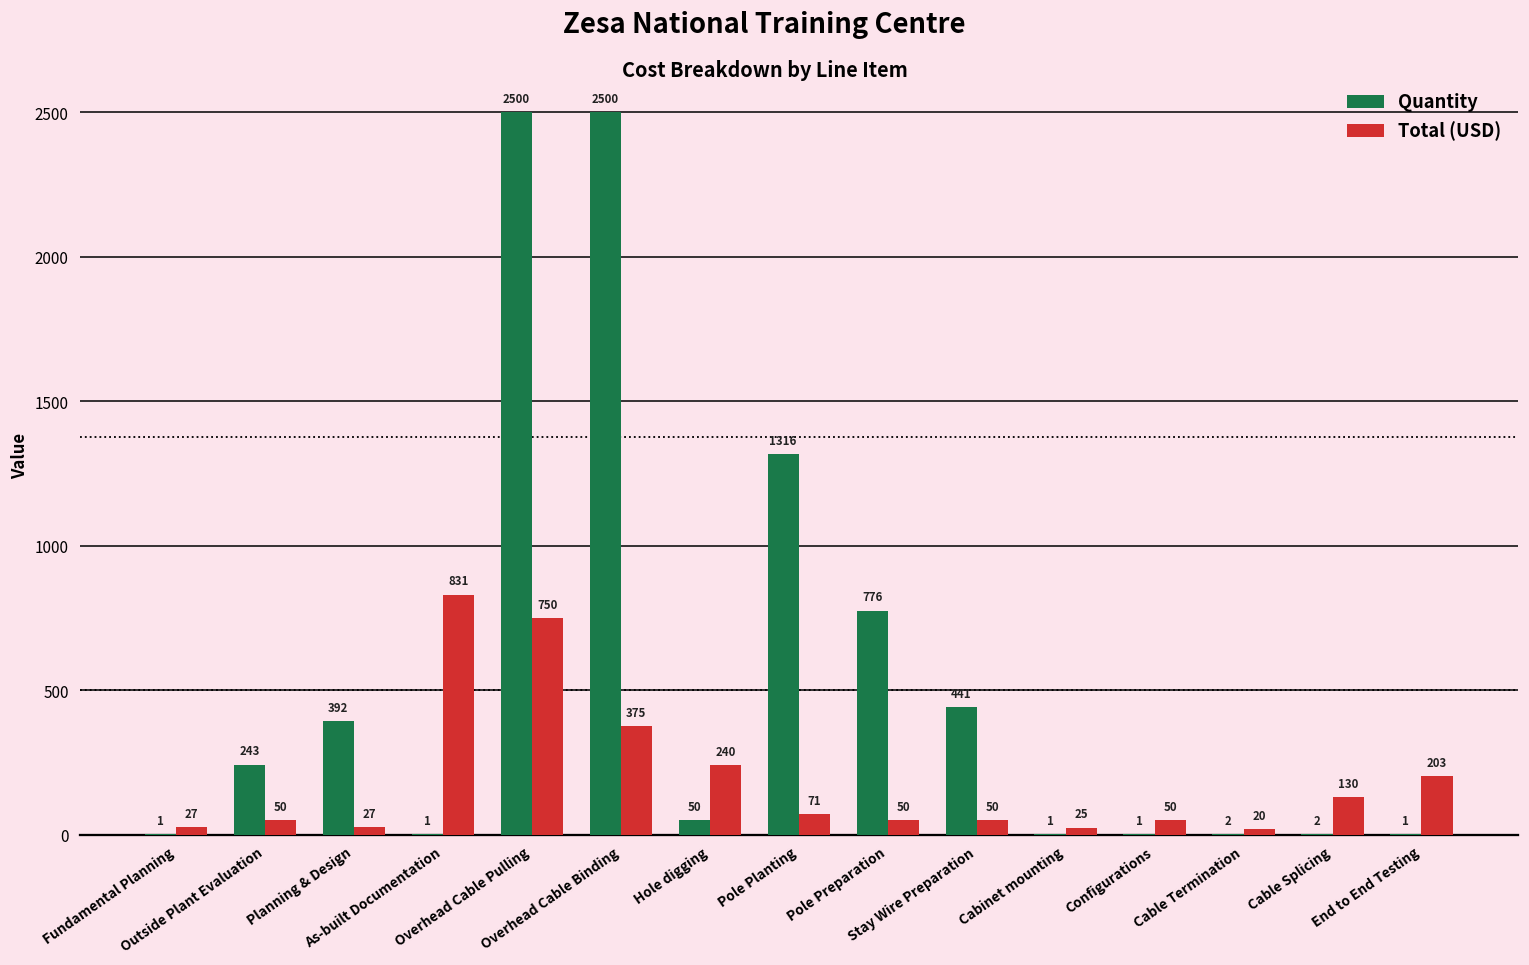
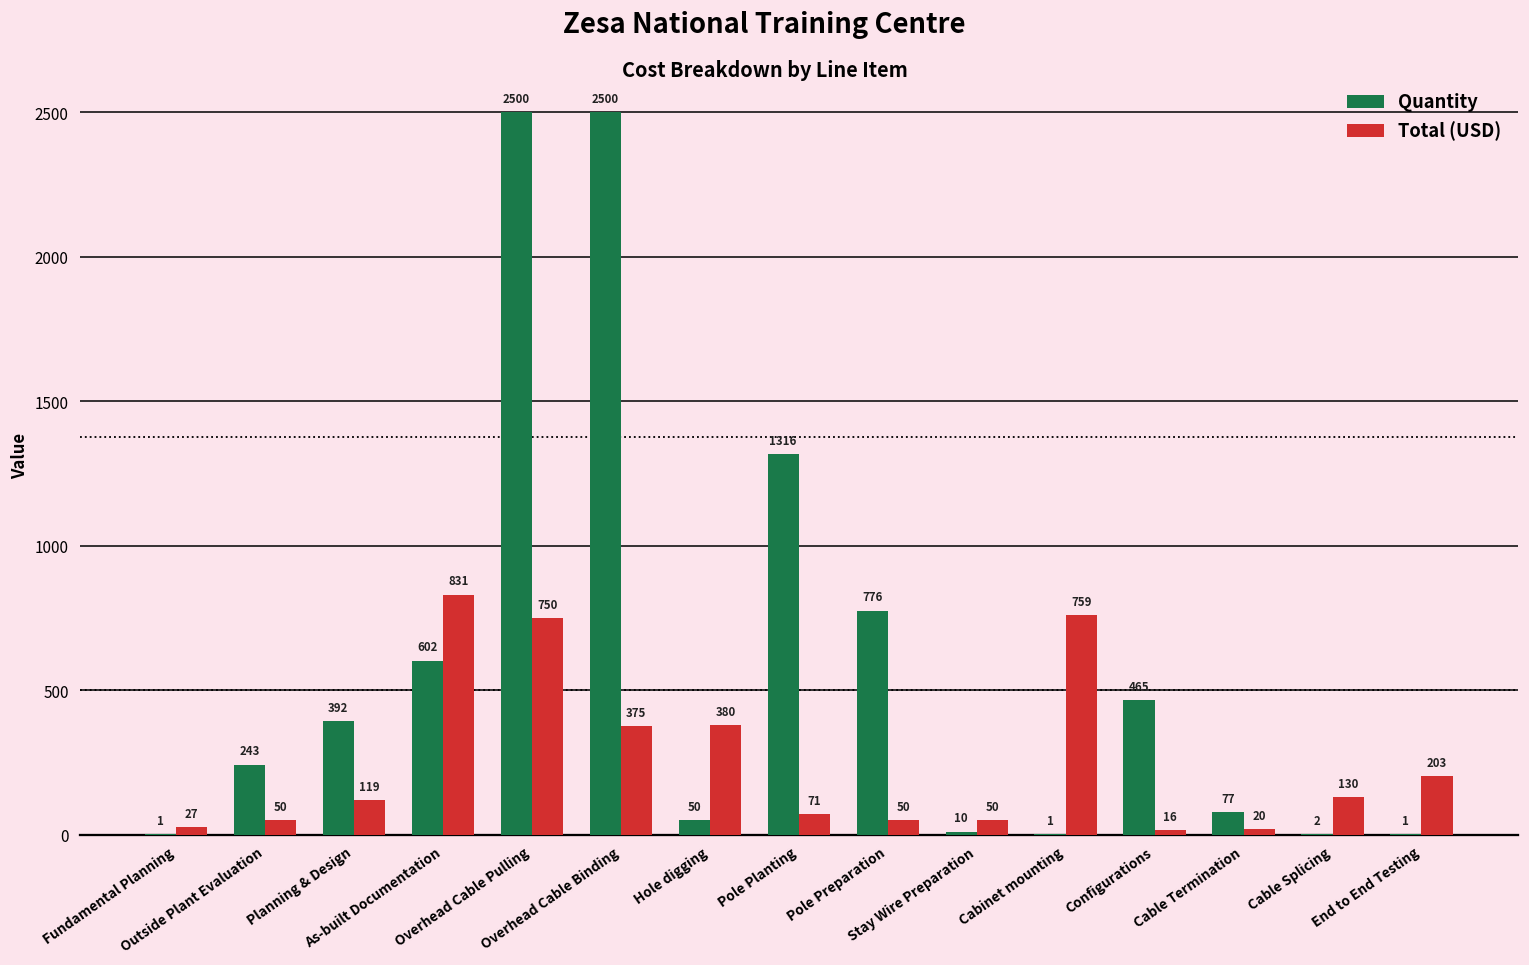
  {
    "Quantity": {
      "Fundamental Planning": 1,
      "Outside Plant Evaluation": 243,
      "Planning & Design": 392,
-     "As-built Documentation": 1,
+     "As-built Documentation": 602,
      "Overhead Cable Pulling": 2500,
      "Overhead Cable Binding": 2500,
      "Hole digging": 50,
      "Pole Planting": 1316,
      "Pole Preparation": 776,
-     "Stay Wire Preparation": 441,
+     "Stay Wire Preparation": 10,
      "Cabinet mounting": 1,
-     "Configurations": 1,
-     "Cable Termination": 2,
+     "Configurations": 465,
+     "Cable Termination": 77,
      "Cable Splicing": 2,
      "End to End Testing": 1
    },
    "Total (USD)": {
      "Fundamental Planning": 27,
      "Outside Plant Evaluation": 50,
-     "Planning & Design": 27,
+     "Planning & Design": 119,
      "As-built Documentation": 831,
      "Overhead Cable Pulling": 750,
      "Overhead Cable Binding": 375,
-     "Hole digging": 240,
+     "Hole digging": 380,
      "Pole Planting": 71,
      "Pole Preparation": 50,
      "Stay Wire Preparation": 50,
-     "Cabinet mounting": 25,
-     "Configurations": 50,
+     "Cabinet mounting": 759,
+     "Configurations": 16,
      "Cable Termination": 20,
      "Cable Splicing": 130,
      "End to End Testing": 203
    }
  }
